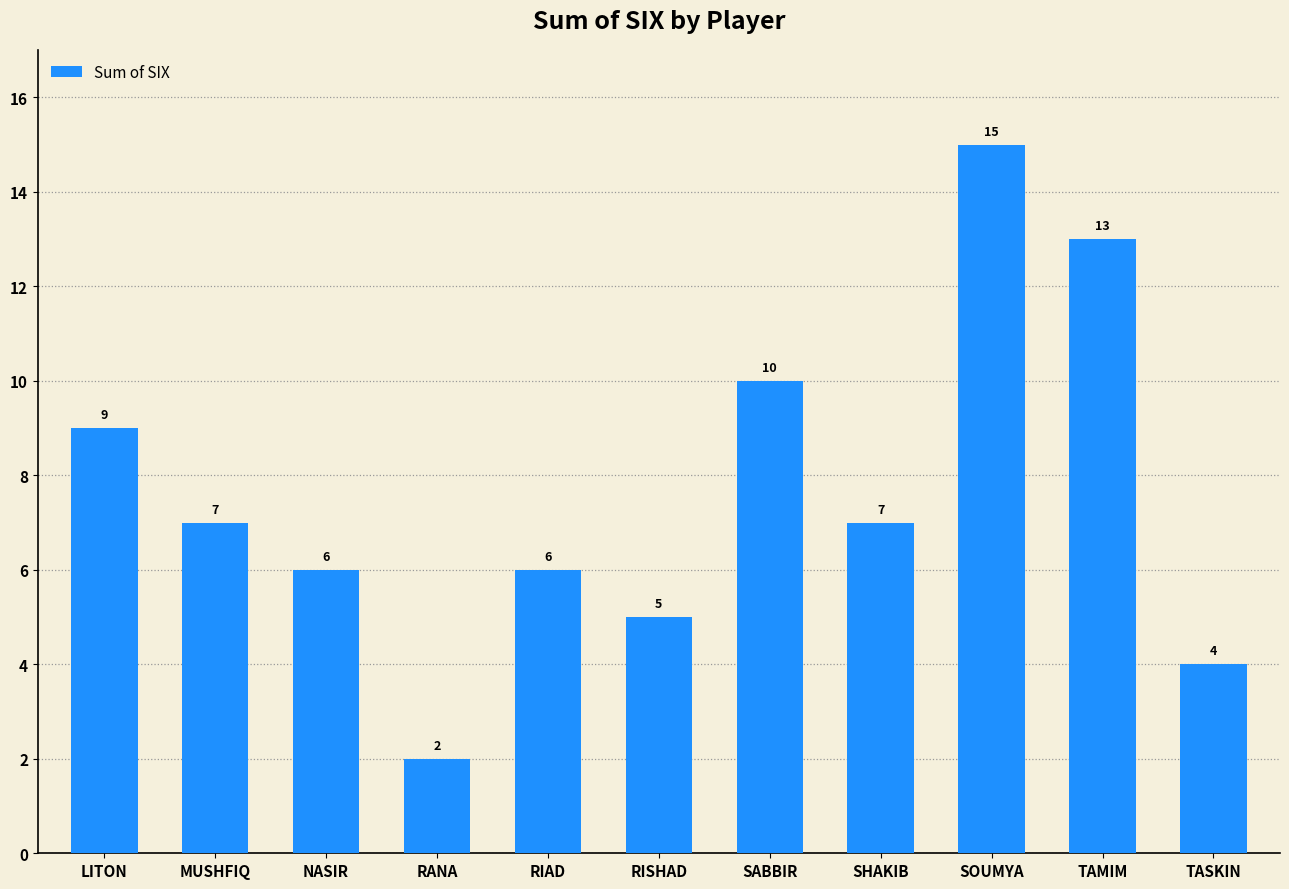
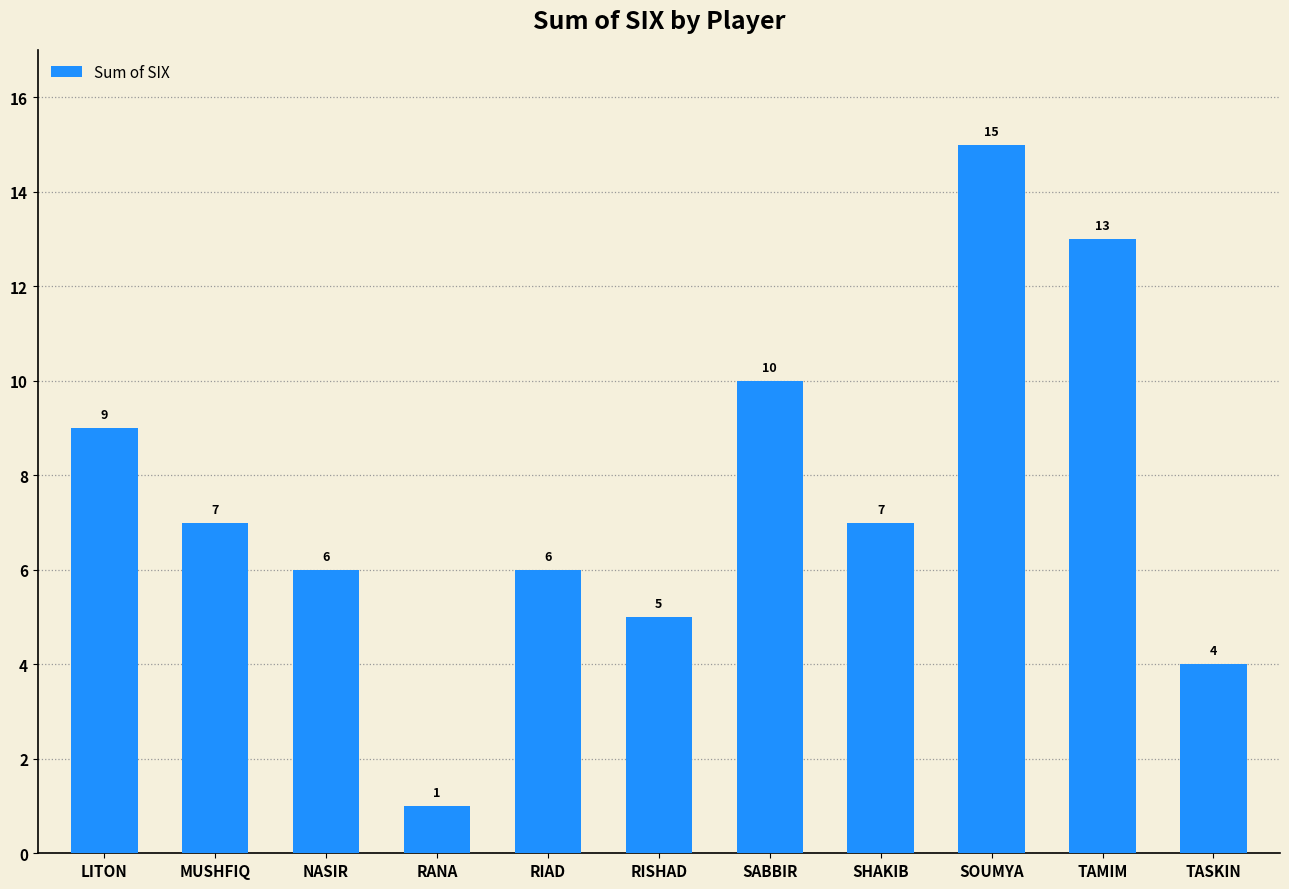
  {
    "LITON": 9,
    "MUSHFIQ": 7,
    "NASIR": 6,
-   "RANA": 2,
+   "RANA": 1,
    "RIAD": 6,
    "RISHAD": 5,
    "SABBIR": 10,
    "SHAKIB": 7,
    "SOUMYA": 15,
    "TAMIM": 13,
    "TASKIN": 4
  }
